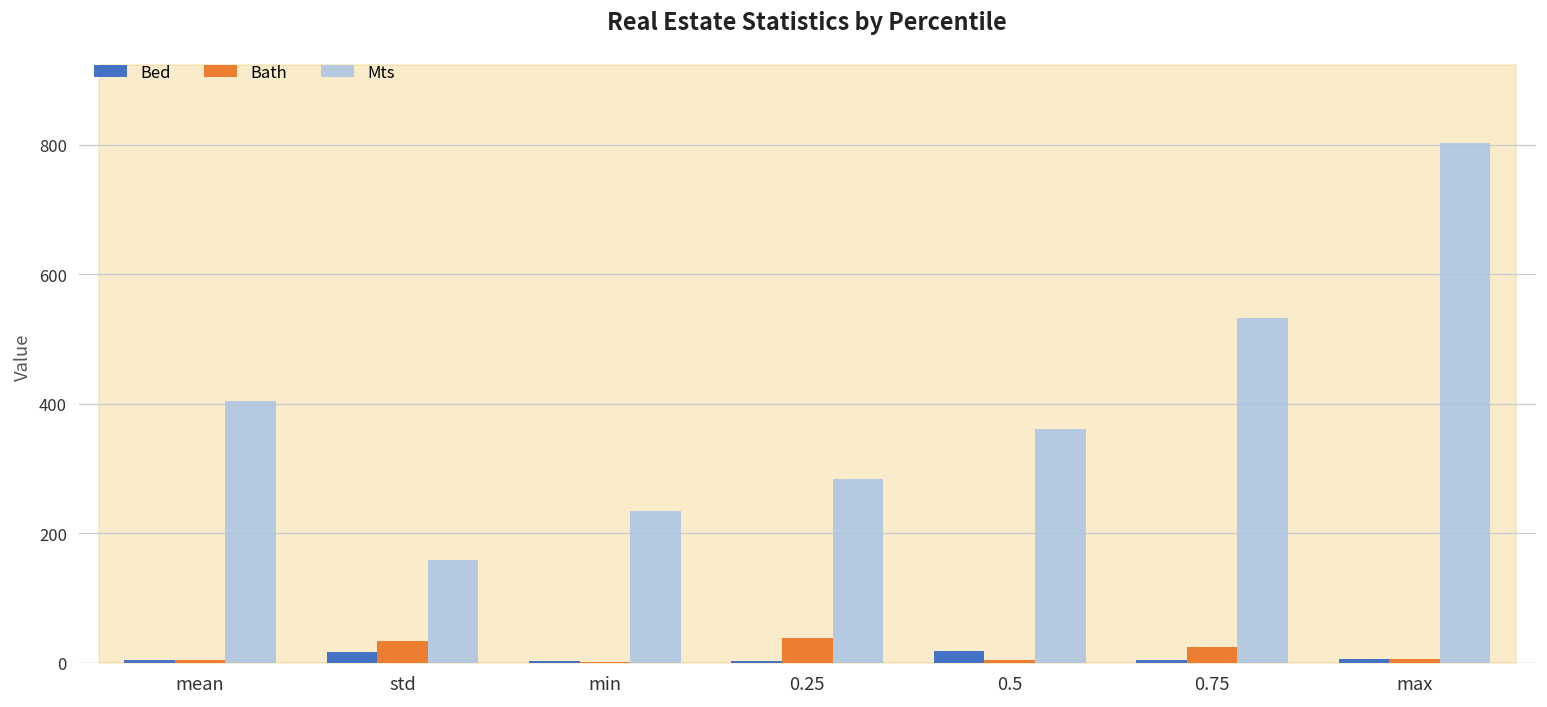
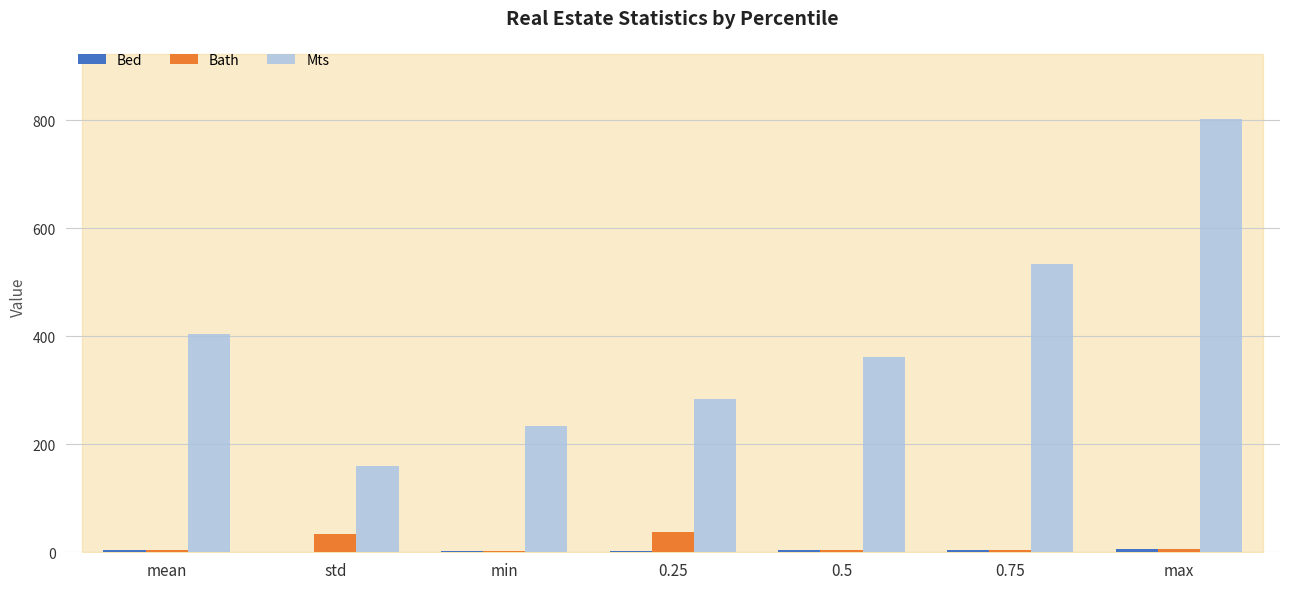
  {
    "Bed": {
-     "std": 20,
-     "0.5": 20,
+     "std": 0,
+     "0.5": 0,
      "max": 10
    },
    "Bath": {
      "std": 30,
      "0.25": 40,
-     "0.75": 20,
+     "0.75": 10,
      "max": 10
    },
    "Mts": {
      "mean": 410,
      "std": 160,
      "min": 230,
      "0.25": 280,
      "0.5": 360,
      "0.75": 530,
      "max": 800
    }
  }
